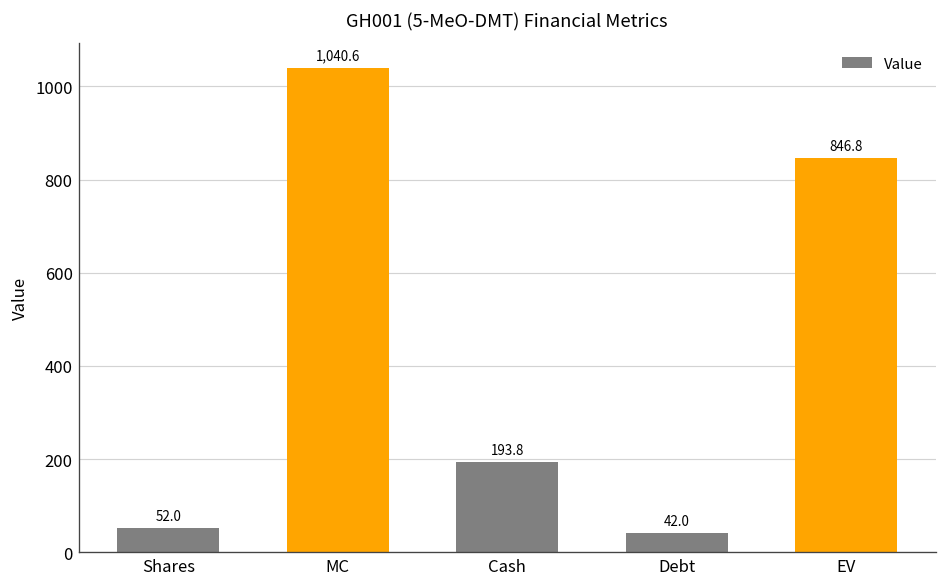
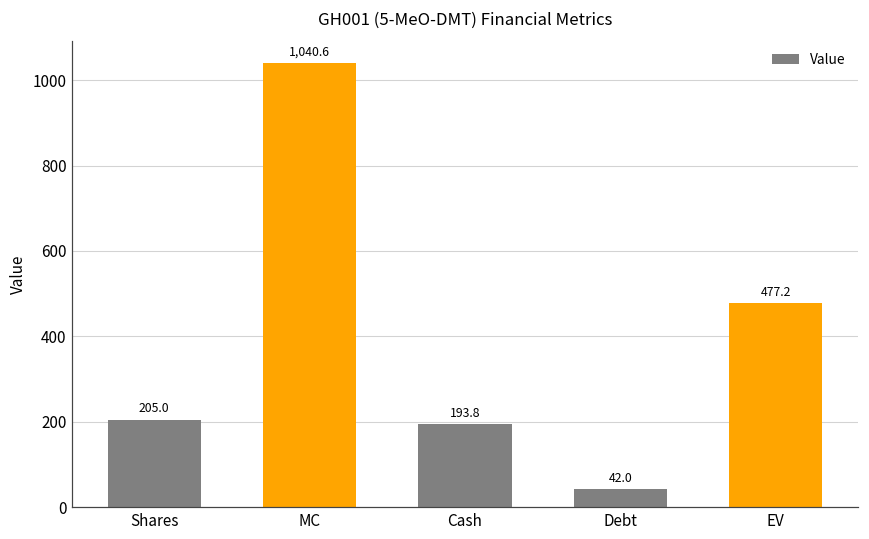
  {
-   "Shares": "52.0",
+   "Shares": "205.0",
    "MC": "1,040.6",
    "Cash": "193.8",
    "Debt": "42.0",
-   "EV": "846.8"
+   "EV": "477.2"
  }
